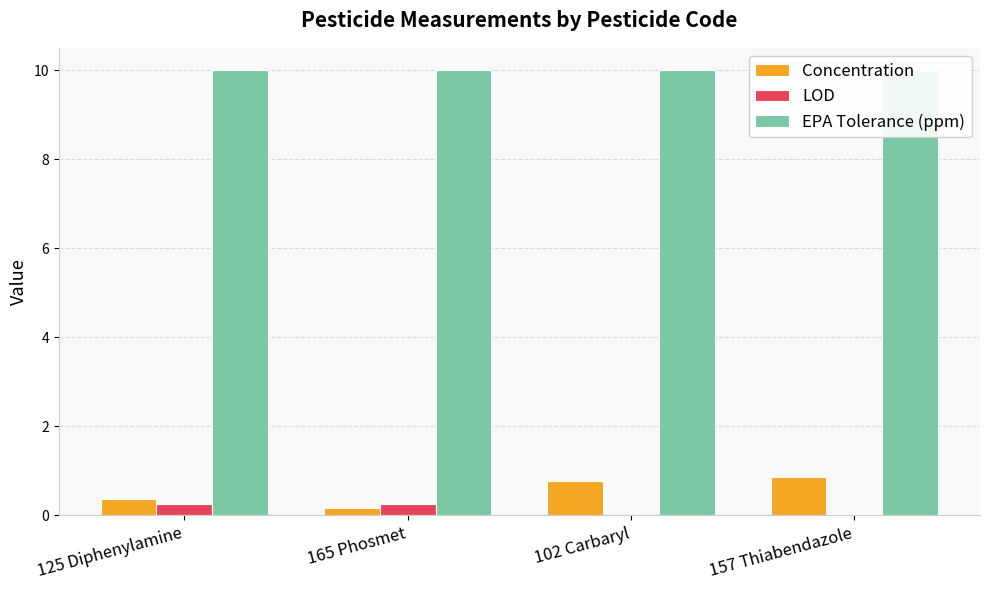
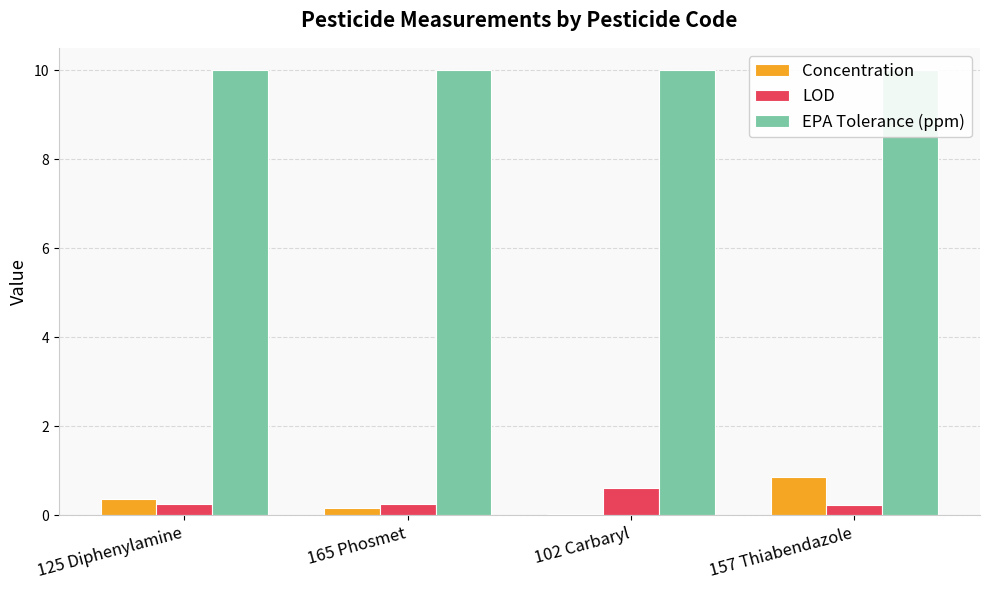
  {
    "Concentration": {
      "125 Diphenylamine": 0.4,
      "165 Phosmet": 0.2,
-     "102 Carbaryl": 0.8,
+     "102 Carbaryl": 0.0,
      "157 Thiabendazole": 0.9
    },
    "LOD": {
      "125 Diphenylamine": 0.3,
      "165 Phosmet": 0.3,
-     "102 Carbaryl": 0.0,
-     "157 Thiabendazole": 0.0
+     "102 Carbaryl": 0.6,
+     "157 Thiabendazole": 0.2
    },
    "EPA Tolerance (ppm)": {
      "125 Diphenylamine": 10.0,
      "165 Phosmet": 10.0,
      "102 Carbaryl": 10.0
    }
  }
